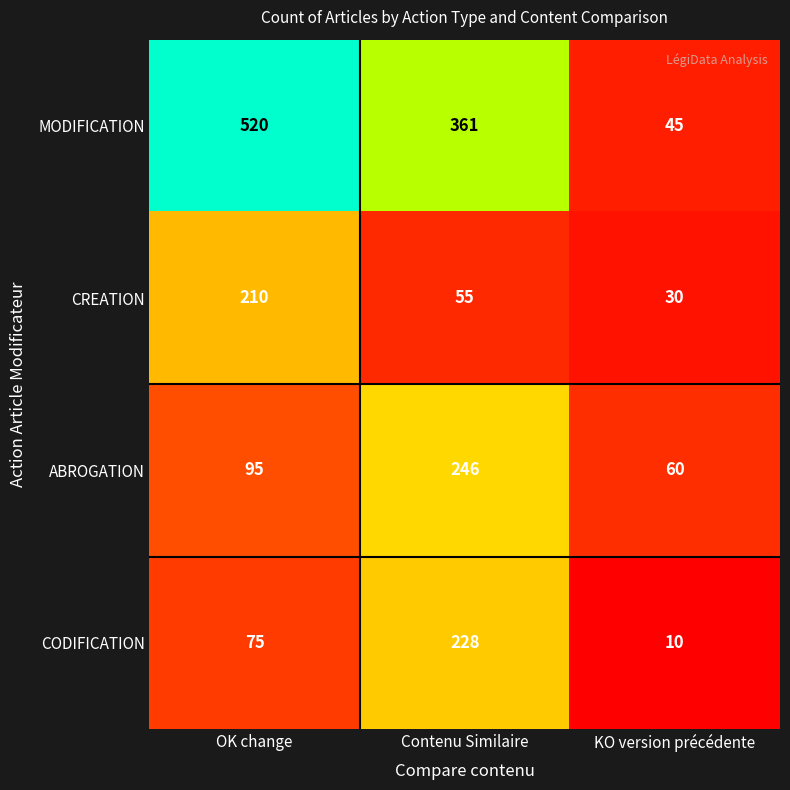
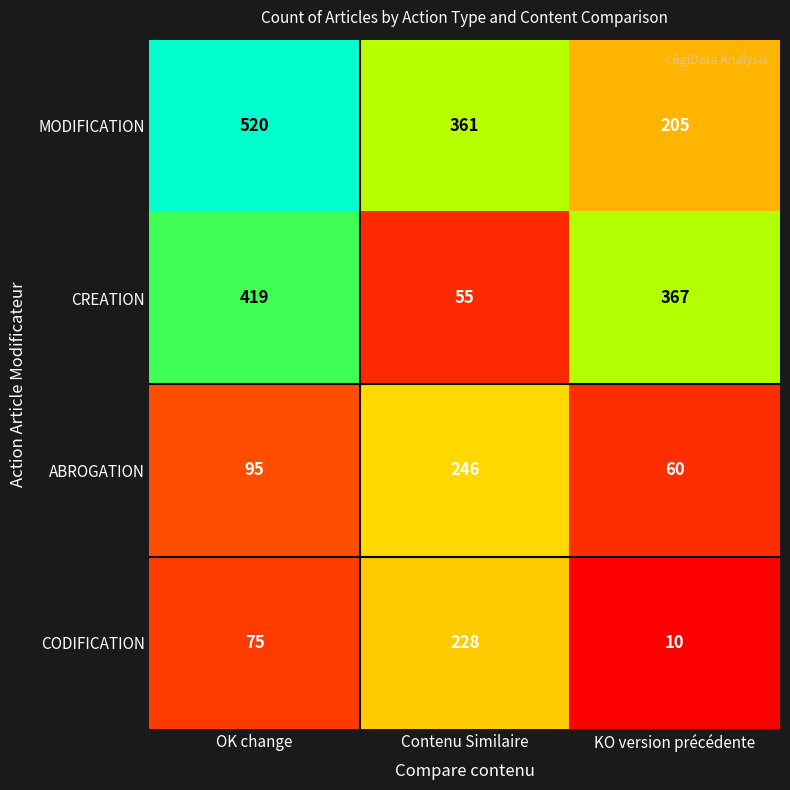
  {
    "MODIFICATION": {
      "OK change": 520,
      "Contenu Similaire": 361,
-     "KO version précédente": 45
+     "KO version précédente": 205
    },
    "CREATION": {
-     "OK change": 210,
+     "OK change": 419,
      "Contenu Similaire": 55,
-     "KO version précédente": 30
+     "KO version précédente": 367
    },
    "ABROGATION": {
      "OK change": 95,
      "Contenu Similaire": 246,
      "KO version précédente": 60
    },
    "CODIFICATION": {
      "OK change": 75,
      "Contenu Similaire": 228,
      "KO version précédente": 10
    }
  }
